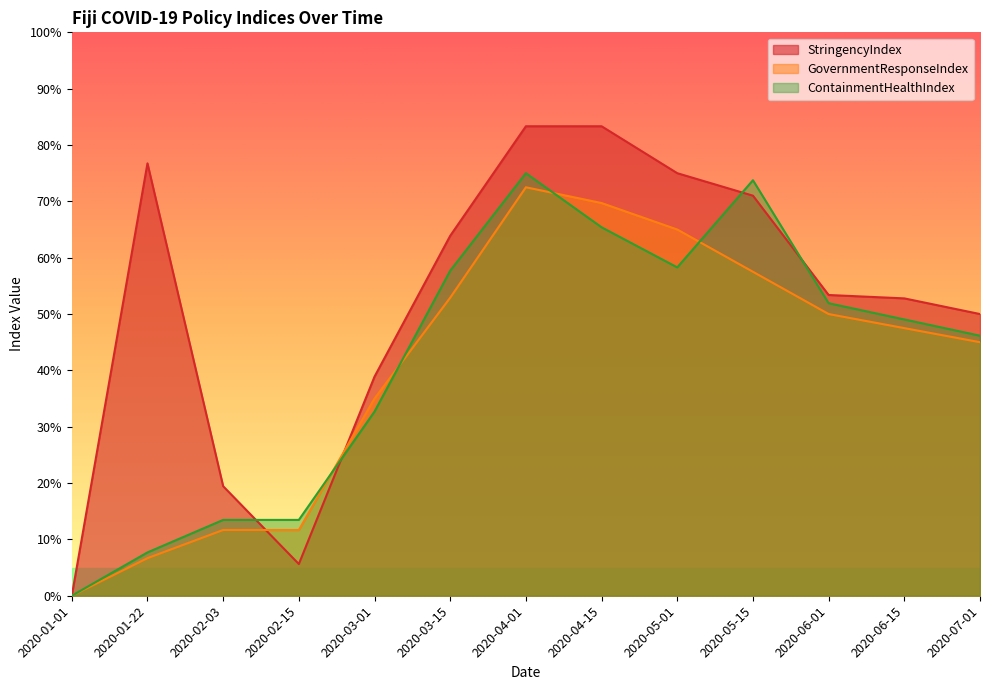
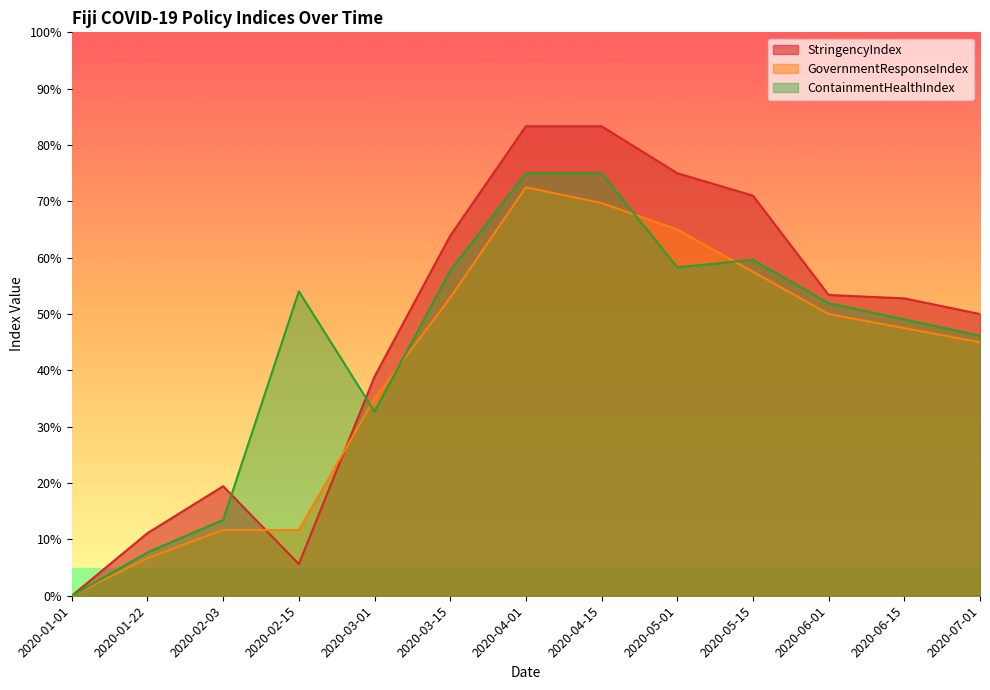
  {
    "StringencyIndex": {
-     "2020-01-22": "77%",
+     "2020-01-22": "11%",
      "2020-02-03": "19%",
      "2020-02-15": "6%",
      "2020-03-01": "39%",
      "2020-03-15": "64%",
      "2020-04-01": "83%",
      "2020-04-15": "83%",
      "2020-05-01": "75%",
      "2020-05-15": "71%",
      "2020-06-01": "53%",
      "2020-06-15": "53%",
      "2020-07-01": "50%"
    },
    "GovernmentResponseIndex": {
      "2020-01-22": "7%",
      "2020-02-03": "12%",
      "2020-02-15": "12%",
      "2020-03-01": "35%",
      "2020-03-15": "53%",
      "2020-04-01": "73%",
      "2020-04-15": "70%",
      "2020-05-01": "65%",
      "2020-05-15": "58%",
      "2020-06-01": "50%",
      "2020-06-15": "48%",
      "2020-07-01": "45%"
    },
    "ContainmentHealthIndex": {
      "2020-01-22": "8%",
      "2020-02-03": "13%",
-     "2020-02-15": "13%",
+     "2020-02-15": "54%",
      "2020-03-01": "33%",
      "2020-03-15": "58%",
      "2020-04-01": "75%",
-     "2020-04-15": "65%",
+     "2020-04-15": "75%",
      "2020-05-01": "58%",
-     "2020-05-15": "74%",
+     "2020-05-15": "60%",
      "2020-06-01": "52%",
      "2020-06-15": "49%",
      "2020-07-01": "46%"
    }
  }
